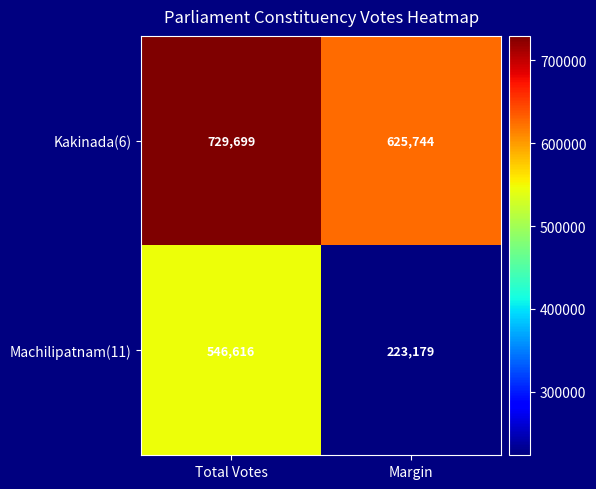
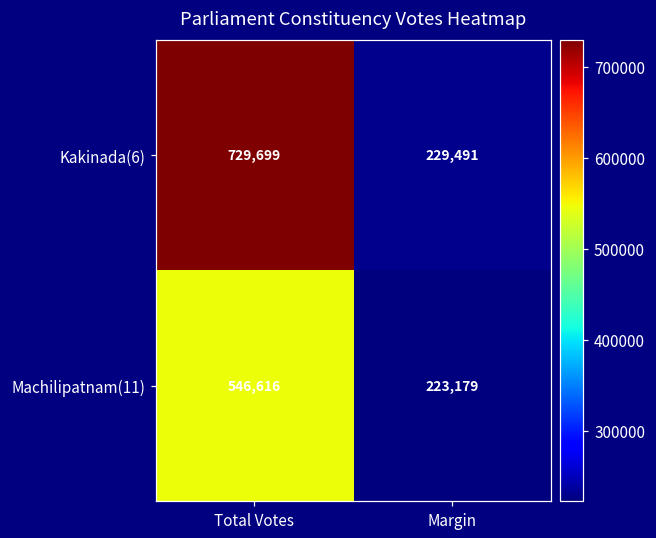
  {
    "Kakinada(6)": {
      "Total Votes": "729,699",
-     "Margin": "625,744"
+     "Margin": "229,491"
    },
    "Machilipatnam(11)": {
      "Total Votes": "546,616",
      "Margin": "223,179"
    }
  }
